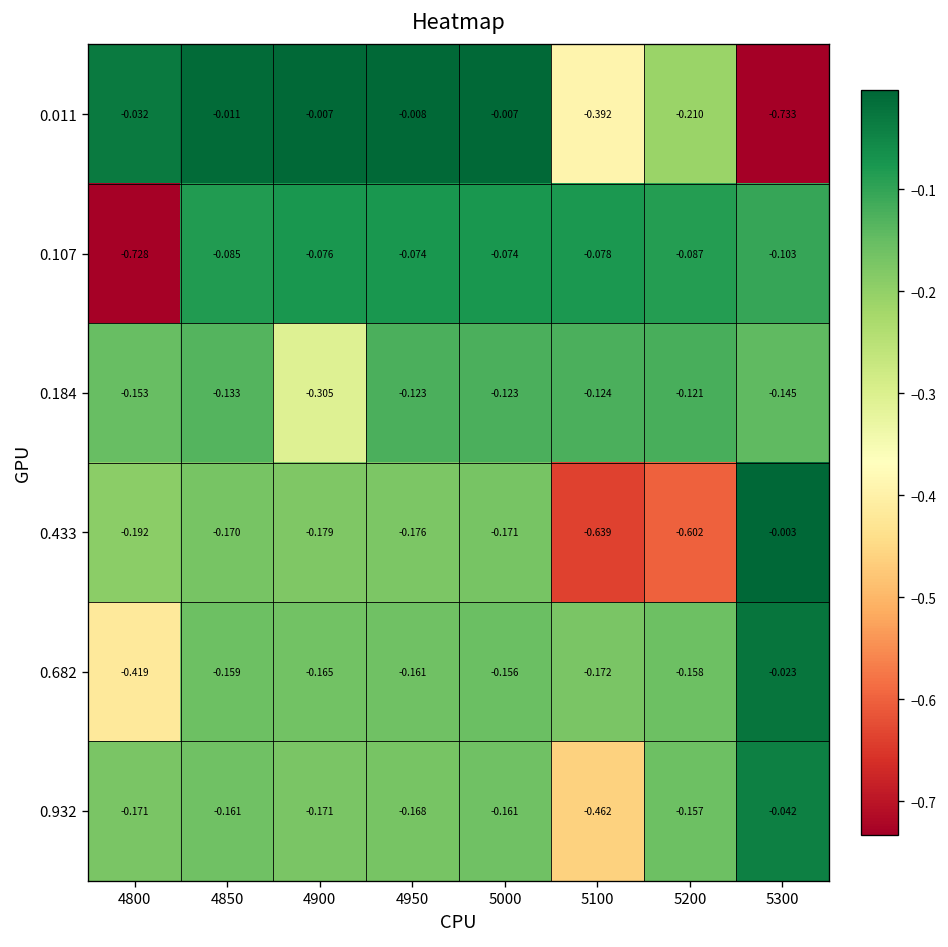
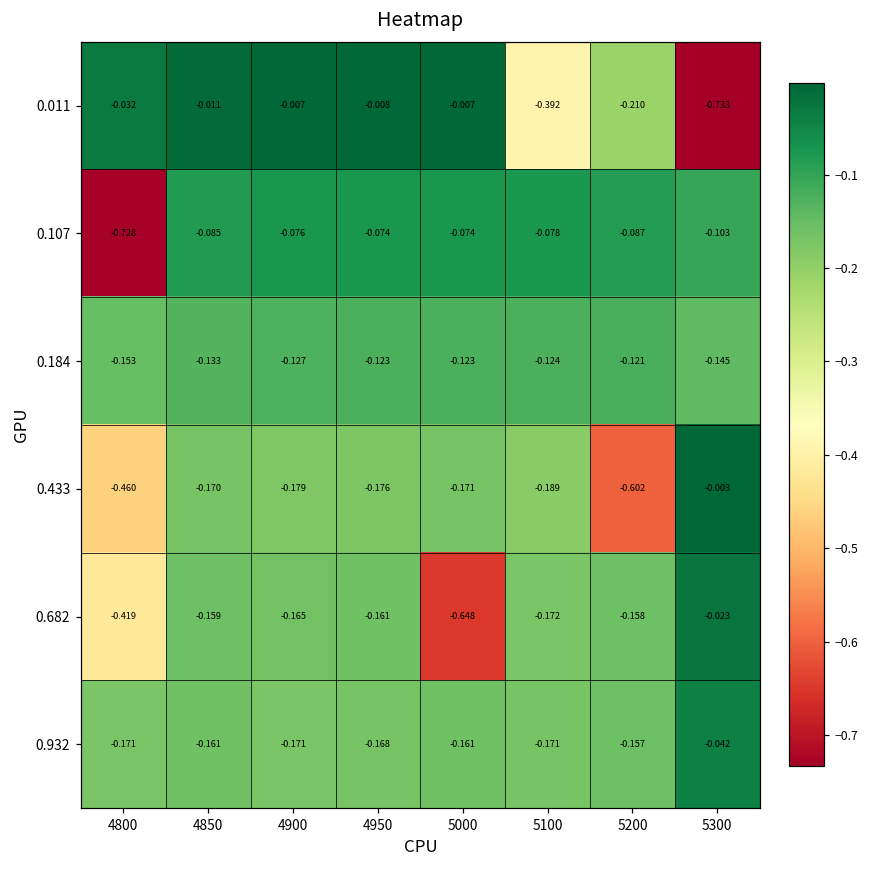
  {
    "0.011": {
      "4800": -0.032,
      "4850": -0.011,
      "4900": -0.007,
      "4950": -0.008,
      "5000": -0.007,
      "5100": -0.392,
      "5200": -0.210,
      "5300": -0.733
    },
    "0.107": {
      "4800": -0.728,
      "4850": -0.085,
      "4900": -0.076,
      "4950": -0.074,
      "5000": -0.074,
      "5100": -0.078,
      "5200": -0.087,
      "5300": -0.103
    },
    "0.184": {
      "4800": -0.153,
      "4850": -0.133,
-     "4900": -0.305,
+     "4900": -0.127,
      "4950": -0.123,
      "5000": -0.123,
      "5100": -0.124,
      "5200": -0.121,
      "5300": -0.145
    },
    "0.433": {
-     "4800": -0.192,
+     "4800": -0.460,
      "4850": -0.170,
      "4900": -0.179,
      "4950": -0.176,
      "5000": -0.171,
-     "5100": -0.639,
+     "5100": -0.189,
      "5200": -0.602,
      "5300": -0.003
    },
    "0.682": {
      "4800": -0.419,
      "4850": -0.159,
      "4900": -0.165,
      "4950": -0.161,
-     "5000": -0.156,
+     "5000": -0.648,
      "5100": -0.172,
      "5200": -0.158,
      "5300": -0.023
    },
    "0.932": {
      "4800": -0.171,
      "4850": -0.161,
      "4900": -0.171,
      "4950": -0.168,
      "5000": -0.161,
-     "5100": -0.462,
+     "5100": -0.171,
      "5200": -0.157,
      "5300": -0.042
    }
  }
